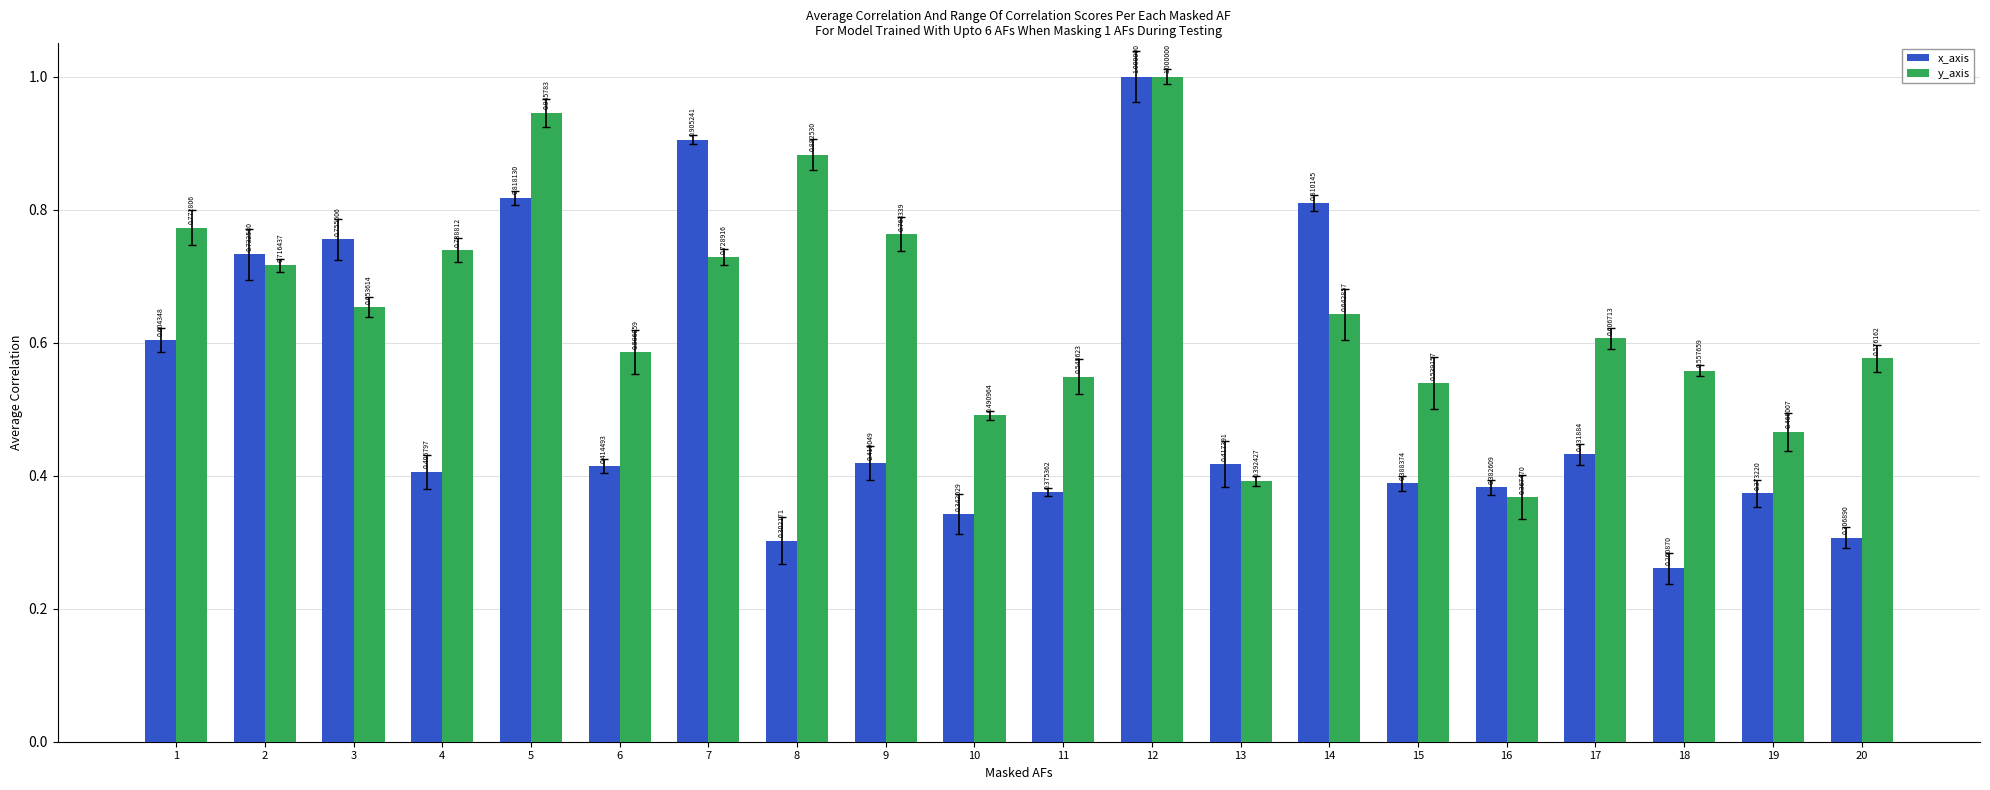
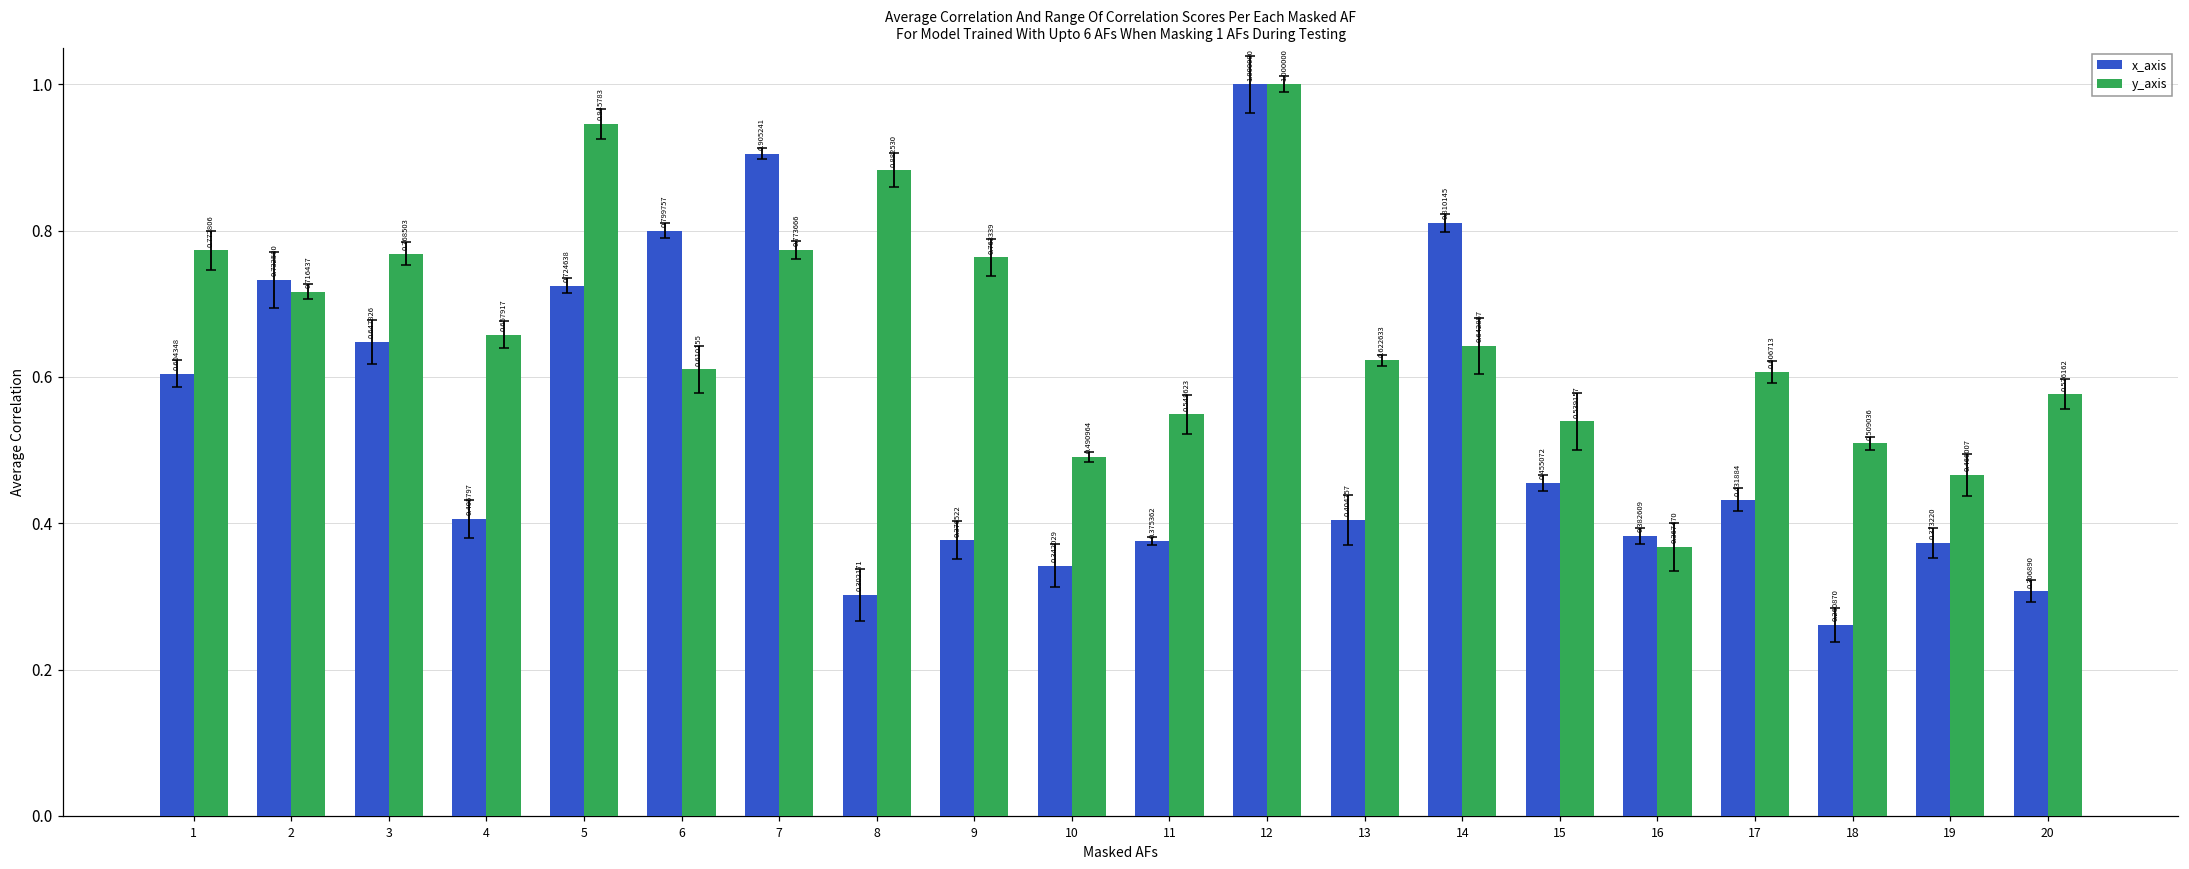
  {
    "x_axis": {
-     "3": 0.755606,
-     "5": 0.818130,
-     "6": 0.414493,
-     "9": 0.419049,
-     "13": 0.417391,
-     "15": 0.388374
+     "3": 0.647826,
+     "5": 0.724638,
+     "6": 0.799757,
+     "9": 0.376522,
+     "13": 0.404757,
+     "15": 0.455072
    },
    "y_axis": {
-     "3": 0.653614,
-     "4": 0.738812,
-     "6": 0.586059,
-     "7": 0.728916,
-     "13": 0.392427,
-     "18": 0.557659
+     "3": 0.768503,
+     "4": 0.657917,
+     "6": 0.610155,
+     "7": 0.773666,
+     "13": 0.622633,
+     "18": 0.509036
    }
  }
